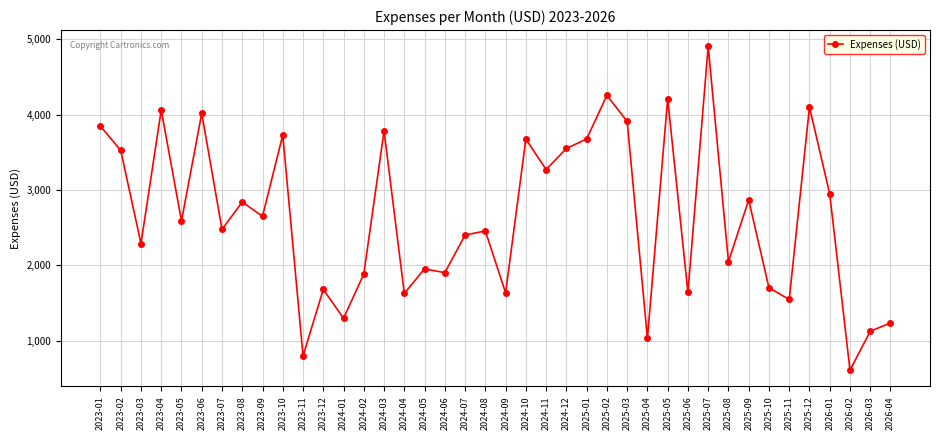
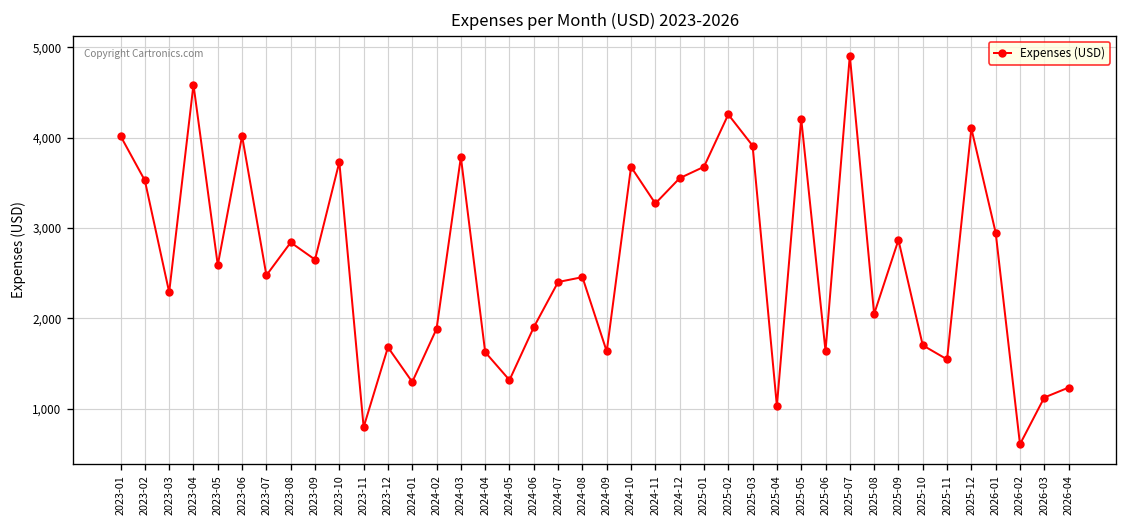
  {
-   "2023-01": "3,800",
+   "2023-01": "4,000",
    "2023-02": "3,500",
    "2023-03": "2,300",
-   "2023-04": "4,100",
+   "2023-04": "4,600",
    "2023-05": "2,600",
    "2023-06": "4,000",
    "2023-07": "2,500",
    "2023-08": "2,800",
    "2023-09": "2,700",
    "2023-10": "3,700",
    "2023-11": "800",
    "2023-12": "1,700",
    "2024-01": "1,300",
    "2024-02": "1,900",
    "2024-03": "3,800",
    "2024-04": "1,600",
-   "2024-05": "2,000",
+   "2024-05": "1,300",
    "2024-06": "1,900",
    "2024-07": "2,400",
    "2024-08": "2,500",
    "2024-09": "1,600",
    "2024-10": "3,700",
    "2024-11": "3,300",
    "2024-12": "3,600",
    "2025-01": "3,700",
    "2025-02": "4,300",
    "2025-03": "3,900",
    "2025-04": "1,000",
    "2025-05": "4,200",
    "2025-06": "1,600",
    "2025-07": "4,900",
    "2025-08": "2,000",
    "2025-09": "2,900",
    "2025-10": "1,700",
    "2025-11": "1,500",
    "2025-12": "4,100",
    "2026-01": "2,900",
    "2026-02": "600",
    "2026-03": "1,100",
    "2026-04": "1,200"
  }
